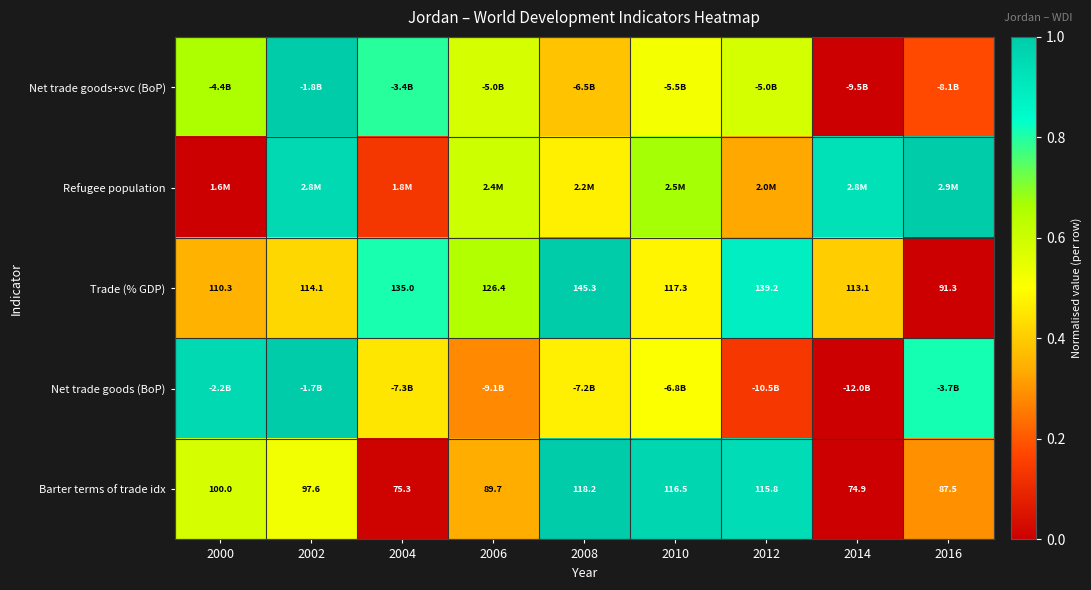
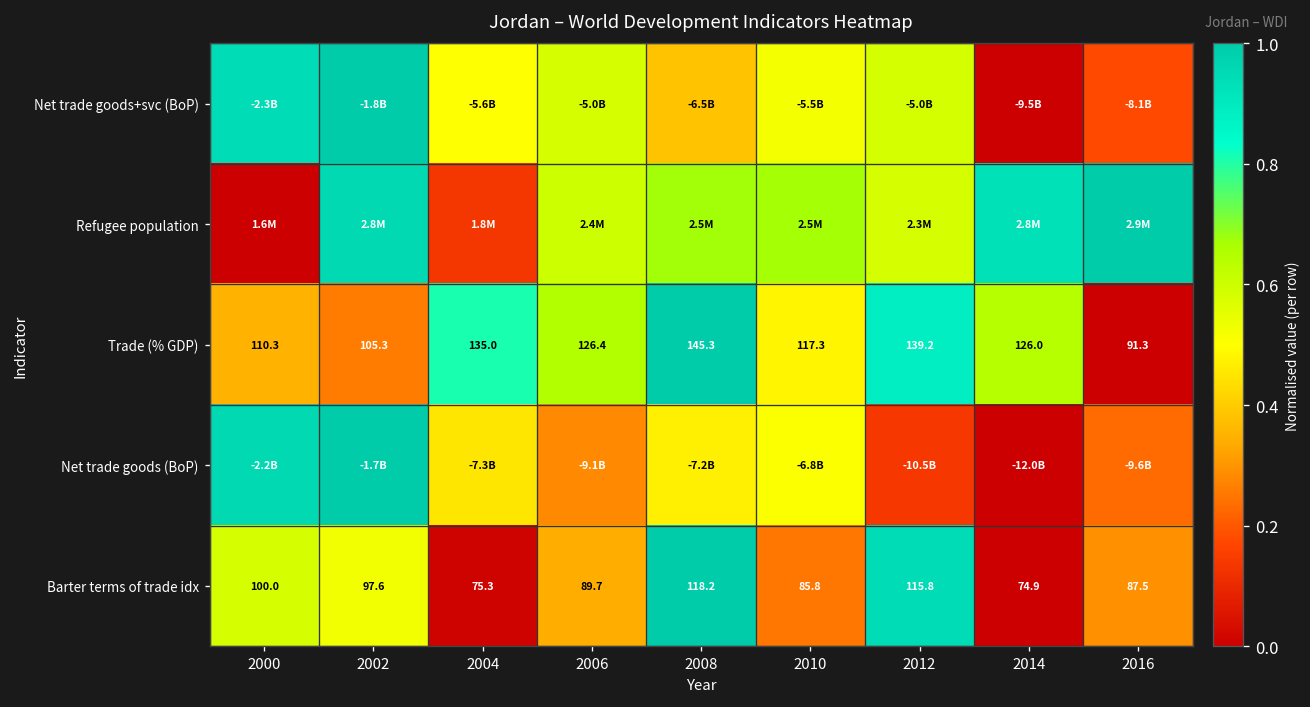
  {
    "Net trade goods+svc (BoP)": {
-     "2000": "-4.4B",
+     "2000": "-2.3B",
      "2002": "-1.8B",
-     "2004": "-3.4B",
+     "2004": "-5.6B",
      "2006": "-5.0B",
      "2008": "-6.5B",
      "2010": "-5.5B",
      "2012": "-5.0B",
      "2014": "-9.5B",
      "2016": "-8.1B"
    },
    "Refugee population": {
      "2000": "1.6M",
      "2002": "2.8M",
      "2004": "1.8M",
      "2006": "2.4M",
-     "2008": "2.2M",
+     "2008": "2.5M",
      "2010": "2.5M",
-     "2012": "2.0M",
+     "2012": "2.3M",
      "2014": "2.8M",
      "2016": "2.9M"
    },
    "Trade (% GDP)": {
      "2000": "110.3",
-     "2002": "114.1",
+     "2002": "105.3",
      "2004": "135.0",
      "2006": "126.4",
      "2008": "145.3",
      "2010": "117.3",
      "2012": "139.2",
-     "2014": "113.1",
+     "2014": "126.0",
      "2016": "91.3"
    },
    "Net trade goods (BoP)": {
      "2000": "-2.2B",
      "2002": "-1.7B",
      "2004": "-7.3B",
      "2006": "-9.1B",
      "2008": "-7.2B",
      "2010": "-6.8B",
      "2012": "-10.5B",
      "2014": "-12.0B",
-     "2016": "-3.7B"
+     "2016": "-9.6B"
    },
    "Barter terms of trade idx": {
      "2000": "100.0",
      "2002": "97.6",
      "2004": "75.3",
      "2006": "89.7",
      "2008": "118.2",
-     "2010": "116.5",
+     "2010": "85.8",
      "2012": "115.8",
      "2014": "74.9",
      "2016": "87.5"
    }
  }
